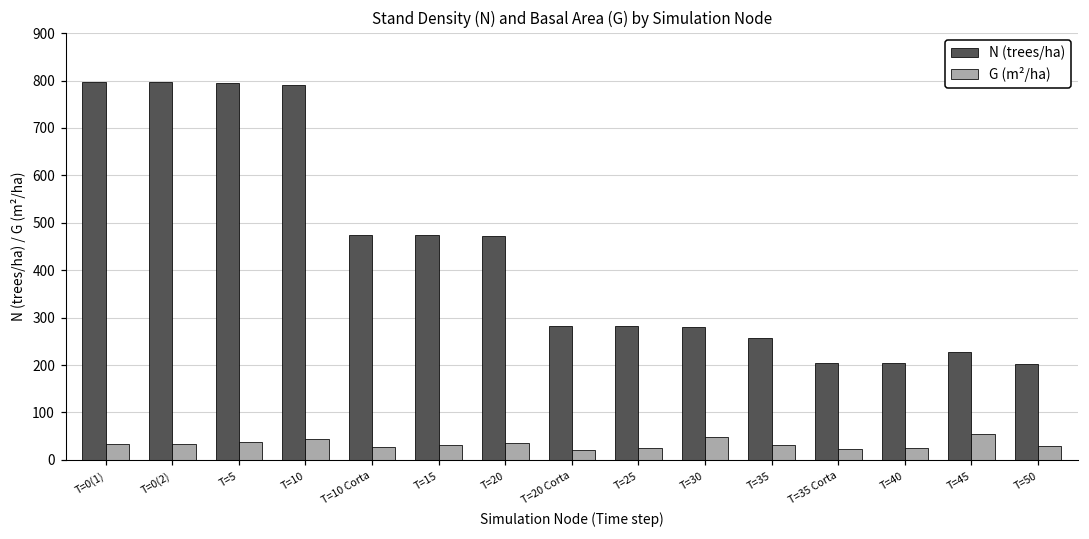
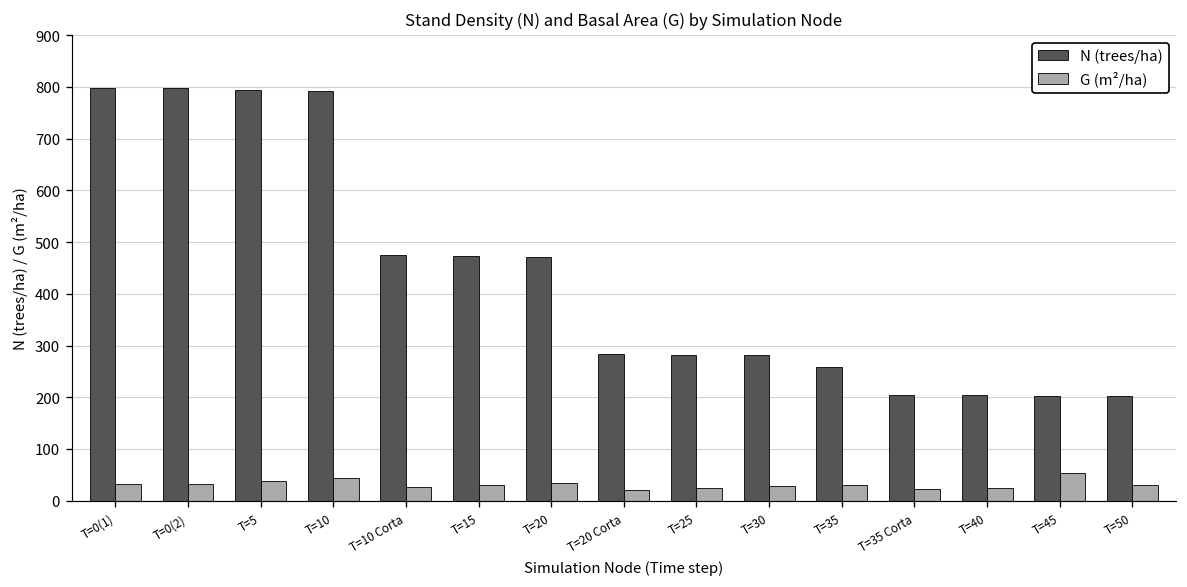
  {
    "N (trees/ha)": {
      "T=0(1)": 800,
      "T=0(2)": 800,
      "T=5": 790,
      "T=10": 790,
      "T=10 Corta": 470,
      "T=15": 470,
      "T=20": 470,
      "T=20 Corta": 280,
      "T=25": 280,
      "T=30": 280,
      "T=35": 260,
      "T=35 Corta": 200,
      "T=40": 200,
-     "T=45": 230,
+     "T=45": 200,
      "T=50": 200
    },
    "G (m²/ha)": {
      "T=0(1)": 30,
      "T=0(2)": 30,
      "T=5": 40,
      "T=10": 40,
      "T=10 Corta": 30,
      "T=15": 30,
      "T=20": 40,
      "T=20 Corta": 20,
      "T=25": 20,
-     "T=30": 50,
+     "T=30": 30,
      "T=35": 30,
      "T=35 Corta": 20,
      "T=40": 30,
      "T=45": 50,
      "T=50": 30
    }
  }
